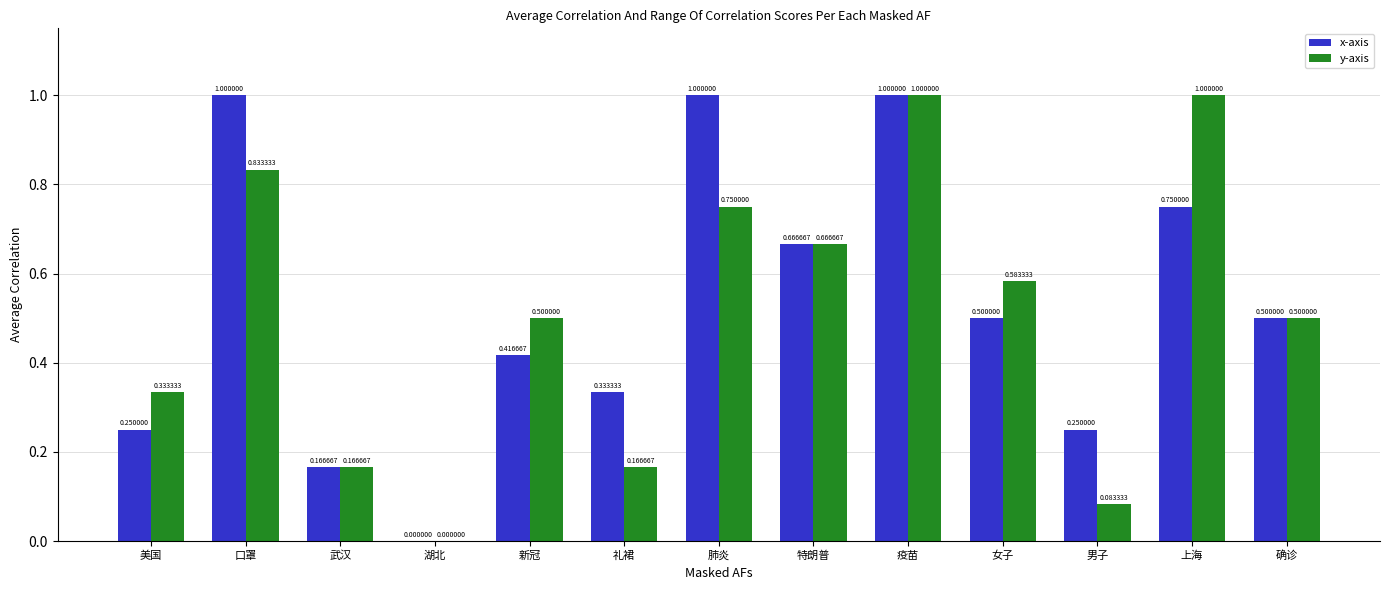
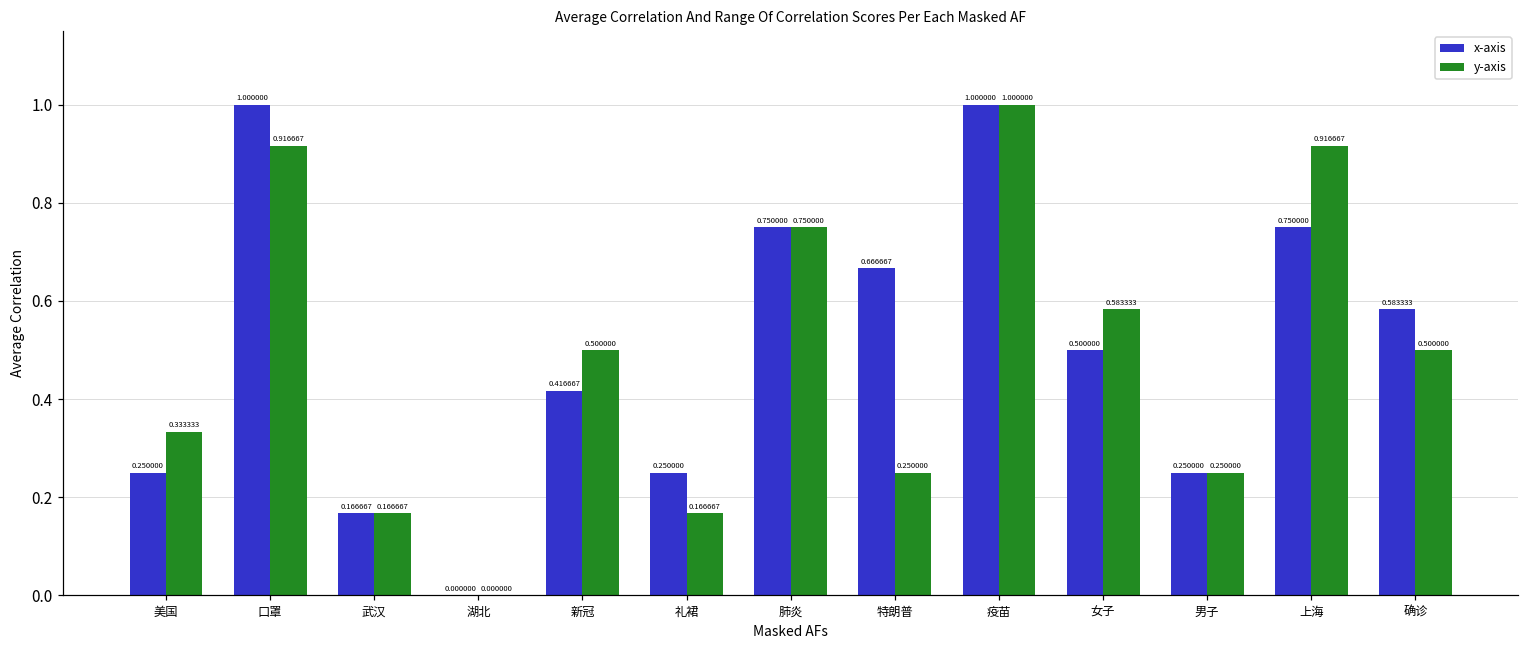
  {
    "x-axis": {
      "美国": 0.250000,
      "口罩": 1.000000,
      "武汉": 0.166667,
      "湖北": 0.000000,
      "新冠": 0.416667,
-     "礼裙": 0.333333,
-     "肺炎": 1.000000,
+     "礼裙": 0.250000,
+     "肺炎": 0.750000,
      "特朗普": 0.666667,
      "疫苗": 1.000000,
      "女子": 0.500000,
      "男子": 0.250000,
      "上海": 0.750000,
-     "确诊": 0.500000
+     "确诊": 0.583333
    },
    "y-axis": {
      "美国": 0.333333,
-     "口罩": 0.833333,
+     "口罩": 0.916667,
      "武汉": 0.166667,
      "湖北": 0.000000,
      "新冠": 0.500000,
      "礼裙": 0.166667,
      "肺炎": 0.750000,
-     "特朗普": 0.666667,
+     "特朗普": 0.250000,
      "疫苗": 1.000000,
      "女子": 0.583333,
-     "男子": 0.083333,
-     "上海": 1.000000,
+     "男子": 0.250000,
+     "上海": 0.916667,
      "确诊": 0.500000
    }
  }
